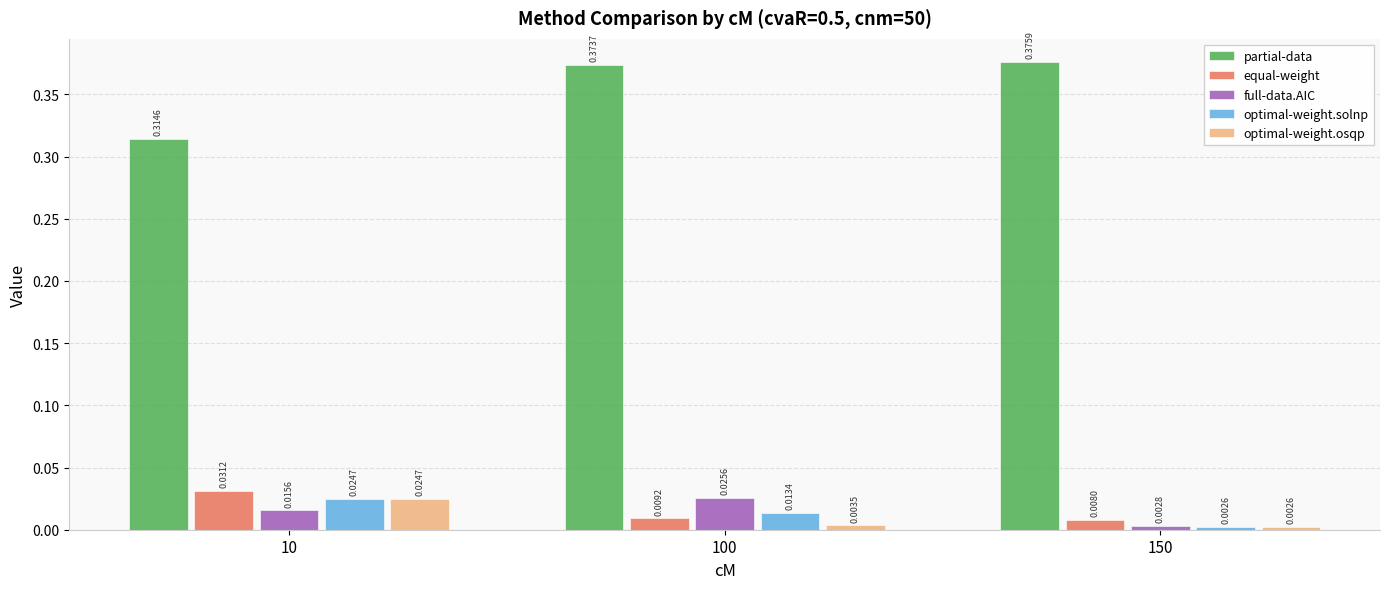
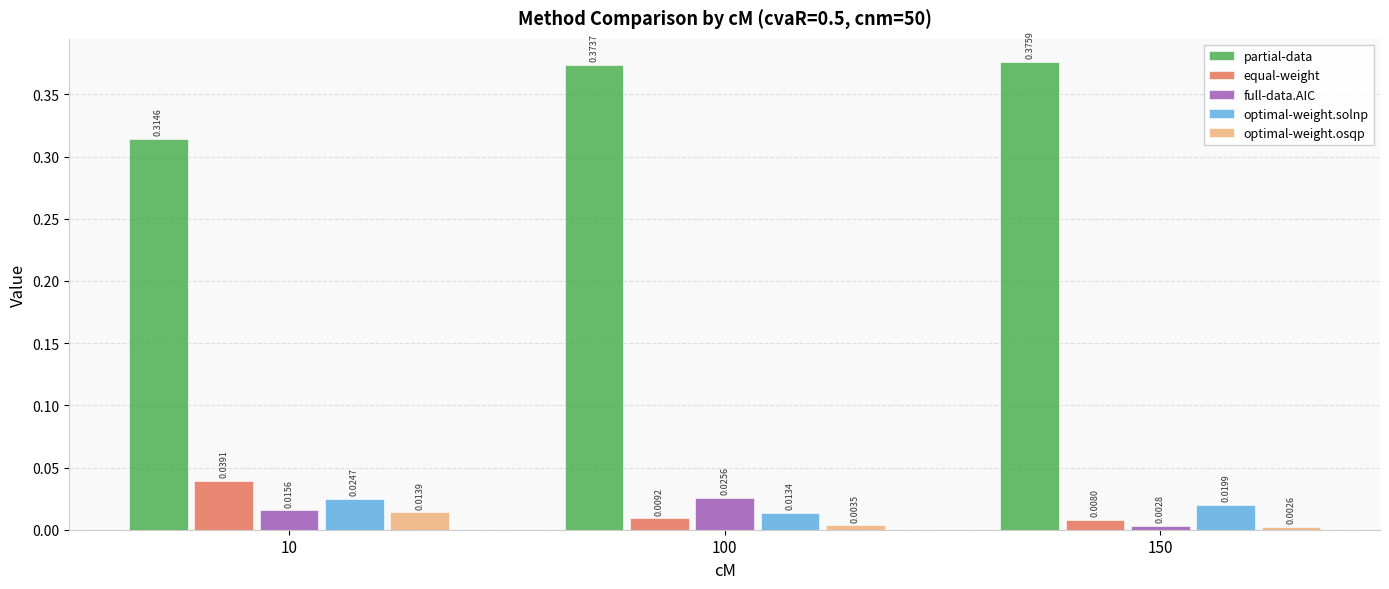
  {
    "partial-data": {
      "10": 0.3146,
      "100": 0.3737,
      "150": 0.3759
    },
    "equal-weight": {
-     "10": 0.0312,
+     "10": 0.0391,
      "100": 0.0092,
      "150": 0.0080
    },
    "full-data.AIC": {
      "10": 0.0156,
      "100": 0.0256,
      "150": 0.0028
    },
    "optimal-weight.solnp": {
      "10": 0.0247,
      "100": 0.0134,
-     "150": 0.0026
+     "150": 0.0199
    },
    "optimal-weight.osqp": {
-     "10": 0.0247,
+     "10": 0.0139,
      "100": 0.0035,
      "150": 0.0026
    }
  }
